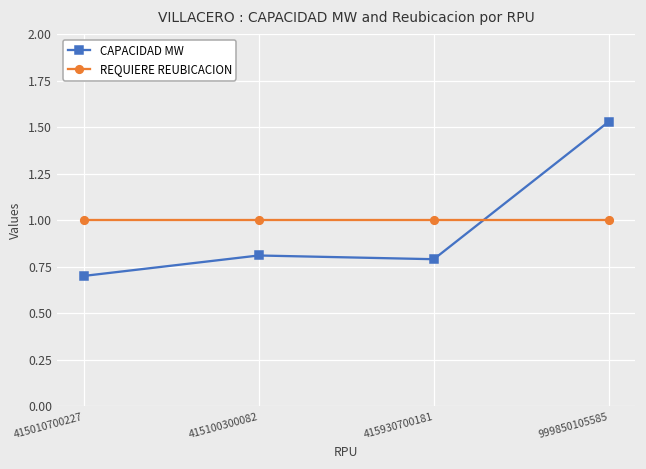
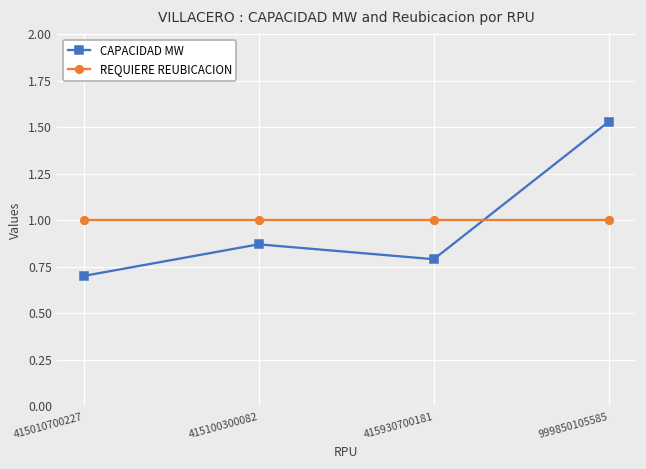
  {
    "CAPACIDAD MW": {
      "415010700227": 0.70,
-     "415100300082": 0.81,
+     "415100300082": 0.87,
      "415930700181": 0.79,
      "999850105585": 1.53
    },
    "REQUIERE REUBICACION": {
      "415010700227": 1.00,
      "415100300082": 1.00,
      "415930700181": 1.00,
      "999850105585": 1.00
    }
  }
